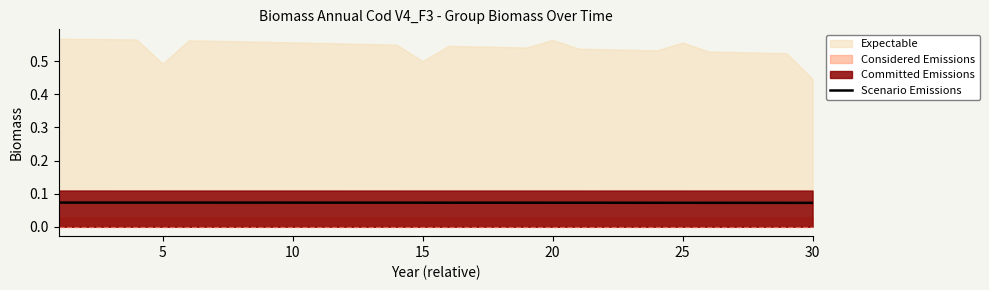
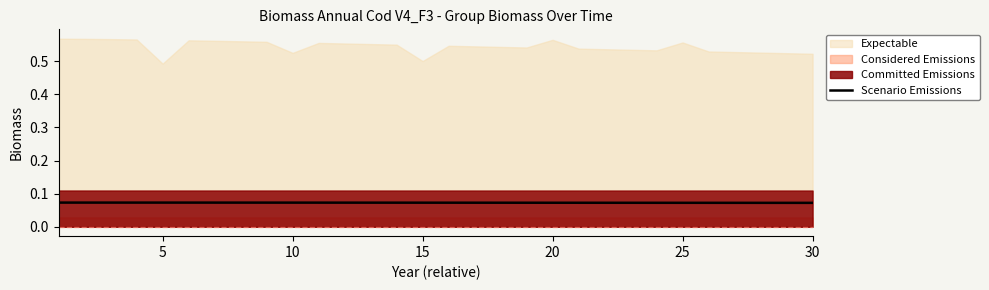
  {
    "Scenario Emissions": {
      "5": 0.07,
      "10": 0.07,
      "15": 0.07,
      "20": 0.07,
      "25": 0.07,
      "30": 0.07
    },
    "Expectable": {
      "5": 0.49,
-     "10": 0.56,
+     "10": 0.53,
      "15": 0.50,
      "20": 0.56,
      "25": 0.56,
-     "30": 0.45
+     "30": 0.52
    },
    "Considered Emissions": {
      "5": 0.03,
      "10": 0.03,
      "15": 0.03,
      "20": 0.03,
      "25": 0.03,
      "30": 0.03
    },
    "Committed Emissions": {
      "5": 0.11,
      "10": 0.11,
      "15": 0.11,
      "20": 0.11,
      "25": 0.11,
      "30": 0.11
    }
  }
